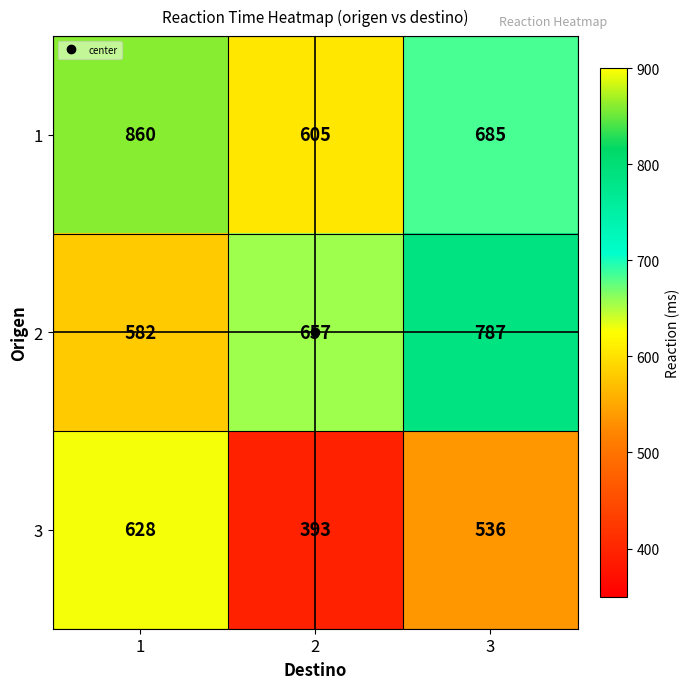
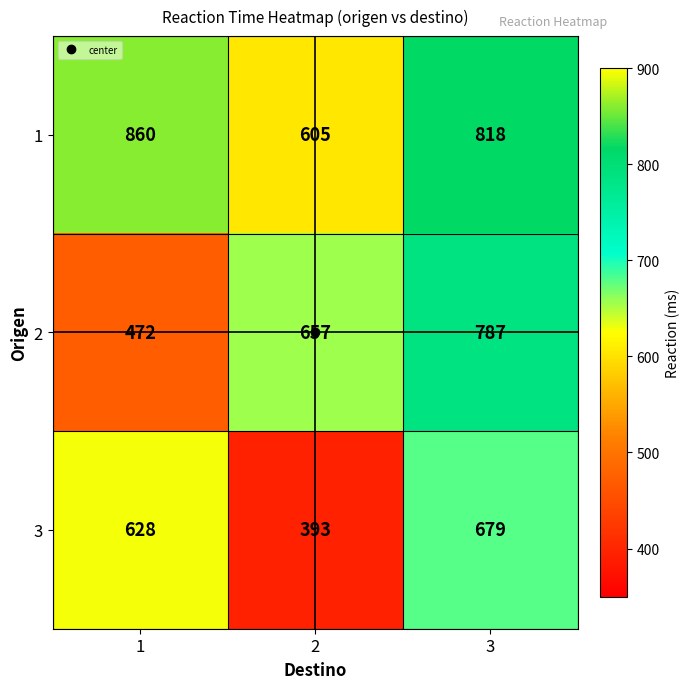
  {
    "1": {
      "1": 860,
      "2": 605,
-     "3": 685
+     "3": 818
    },
    "2": {
-     "1": 582,
+     "1": 472,
      "3": 787
    },
    "3": {
      "1": 628,
      "2": 393,
-     "3": 536
+     "3": 679
    }
  }
